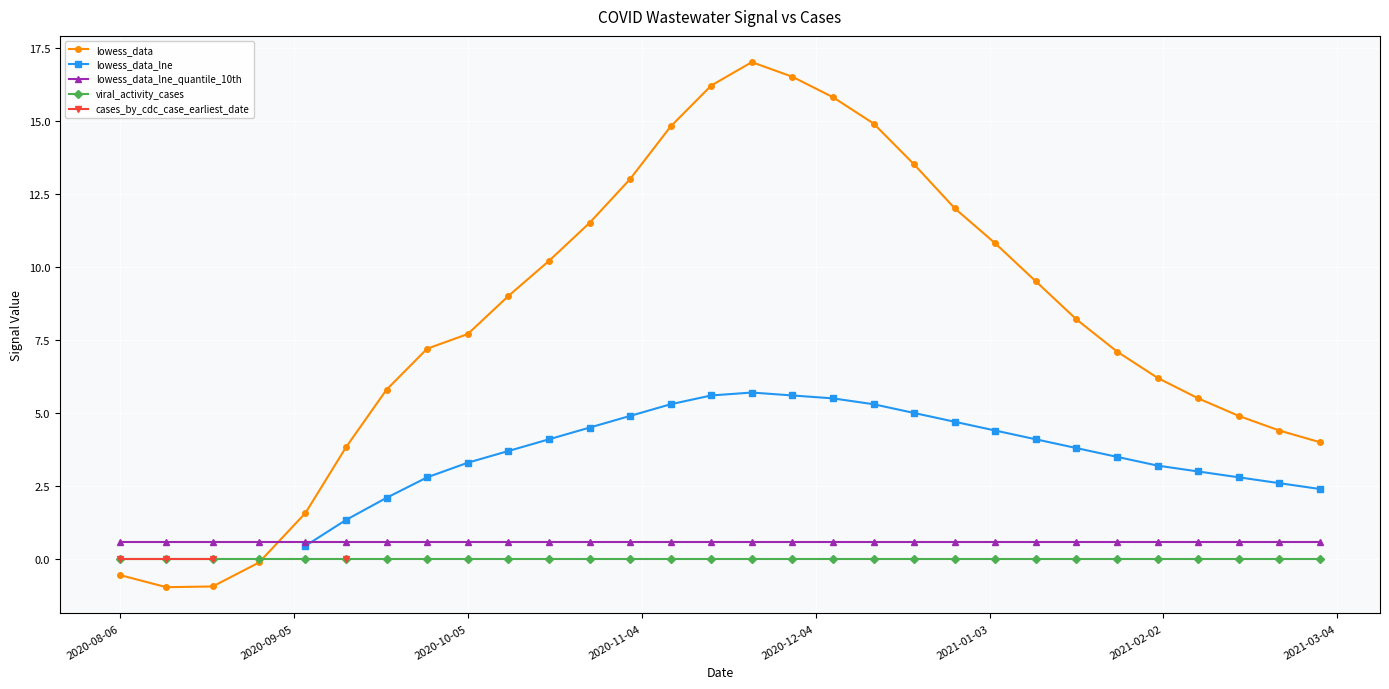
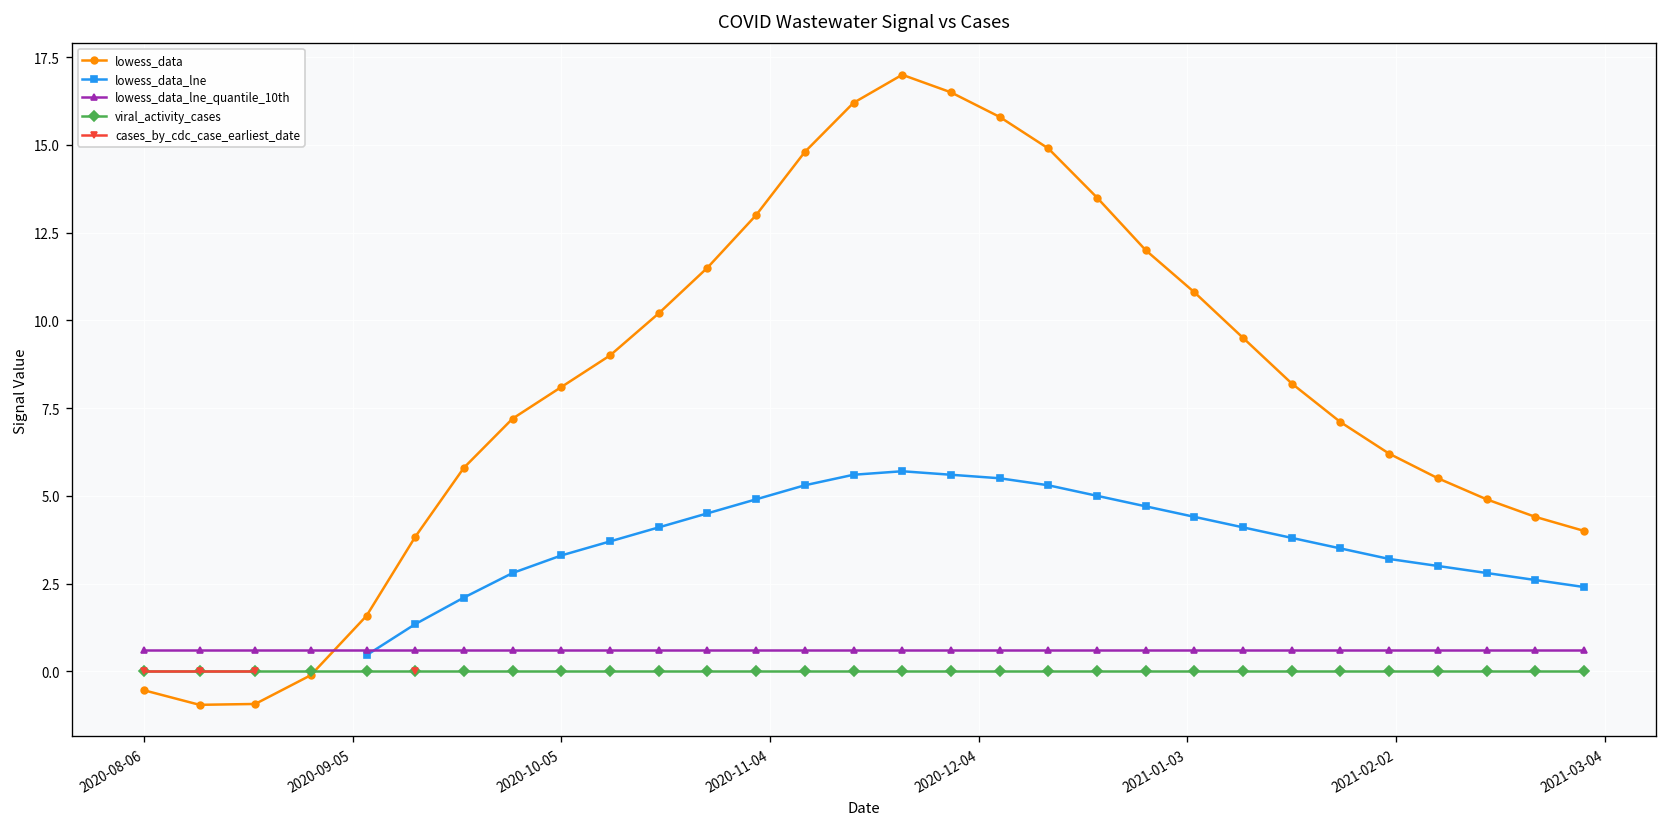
  {
    "lowess_data": {
      "2020-08-06": -0.5,
-     "2020-10-05": 7.7
+     "2020-10-05": 8.1
    },
    "lowess_data_lne": {
      "2020-10-05": 3.3
    },
    "lowess_data_lne_quantile_10th": {
      "2020-08-06": 0.6,
      "2020-10-05": 0.6
    },
    "viral_activity_cases": {
      "2020-10-05": 0.0
    }
  }
